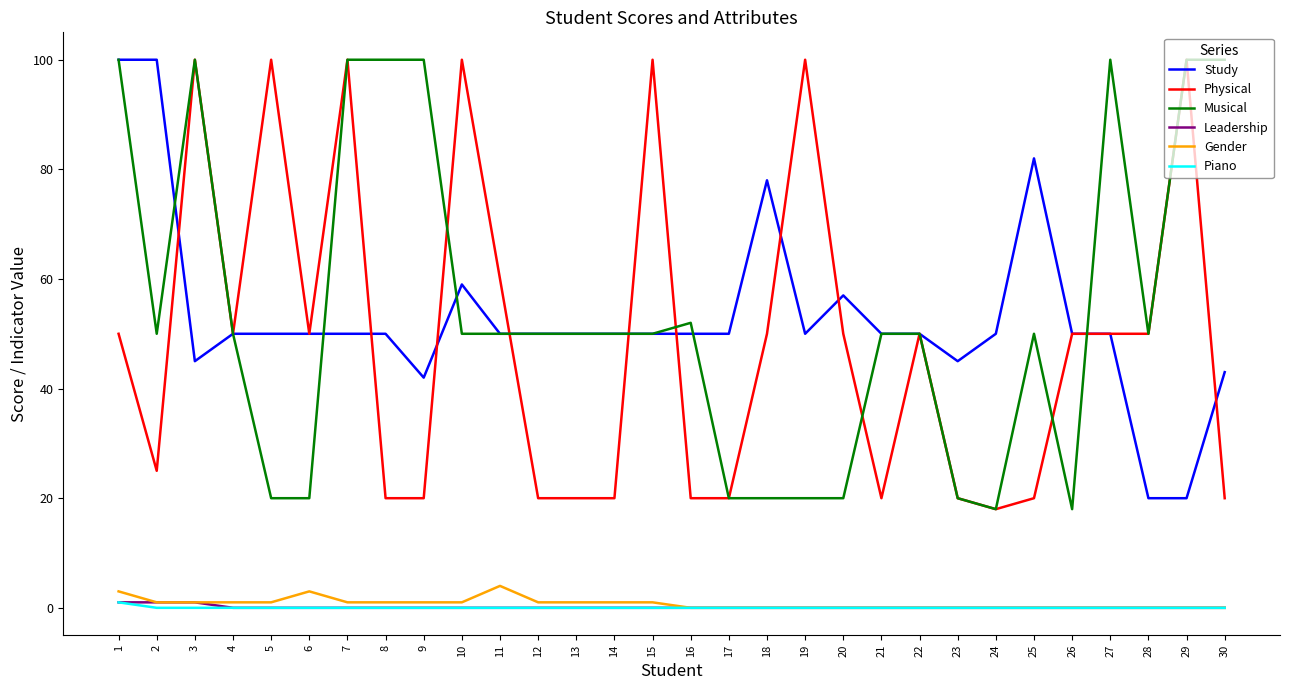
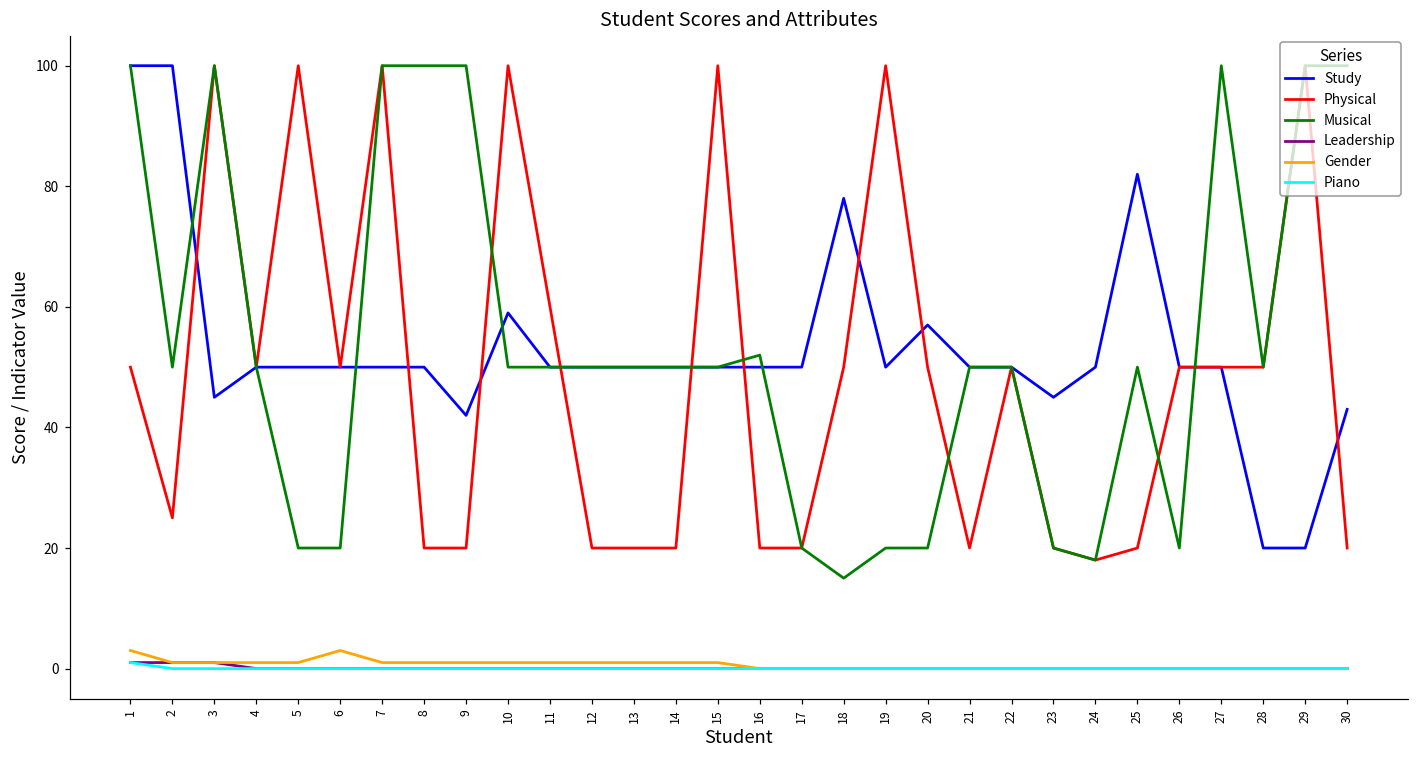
  {
    "Study": {
      "2": 100,
      "3": 45,
      "5": 50,
      "7": 50,
      "8": 50,
      "9": 42,
      "10": 59,
      "16": 50,
      "17": 50,
      "18": 78,
      "19": 50,
      "20": 57,
      "23": 45,
      "24": 50,
      "25": 82,
      "28": 20,
      "29": 20,
      "30": 43
    },
    "Physical": {
      "1": 50,
      "2": 25,
      "5": 100,
      "8": 20,
      "9": 20,
      "10": 100,
      "11": 60,
      "12": 20,
      "13": 20,
      "14": 20,
      "15": 100,
      "16": 20,
      "18": 50,
      "19": 100,
      "20": 50,
      "21": 20,
      "25": 20,
      "30": 20
    },
    "Musical": {
      "2": 50,
      "5": 20,
      "6": 20,
      "8": 100,
      "9": 100,
      "10": 50,
      "16": 52,
-     "18": 20,
+     "18": 15,
      "19": 20,
      "20": 20,
      "25": 50,
-     "26": 18,
+     "26": 20,
      "27": 100
    },
    "Gender": {
      "1": 3,
      "4": 1,
      "5": 1,
      "6": 3,
      "7": 1,
      "8": 1,
      "9": 1,
      "10": 1,
-     "11": 4,
+     "11": 1,
      "12": 1,
      "13": 1,
      "14": 1,
      "15": 1
    },
    "Piano": {
      "2": 0,
      "3": 0
    }
  }
